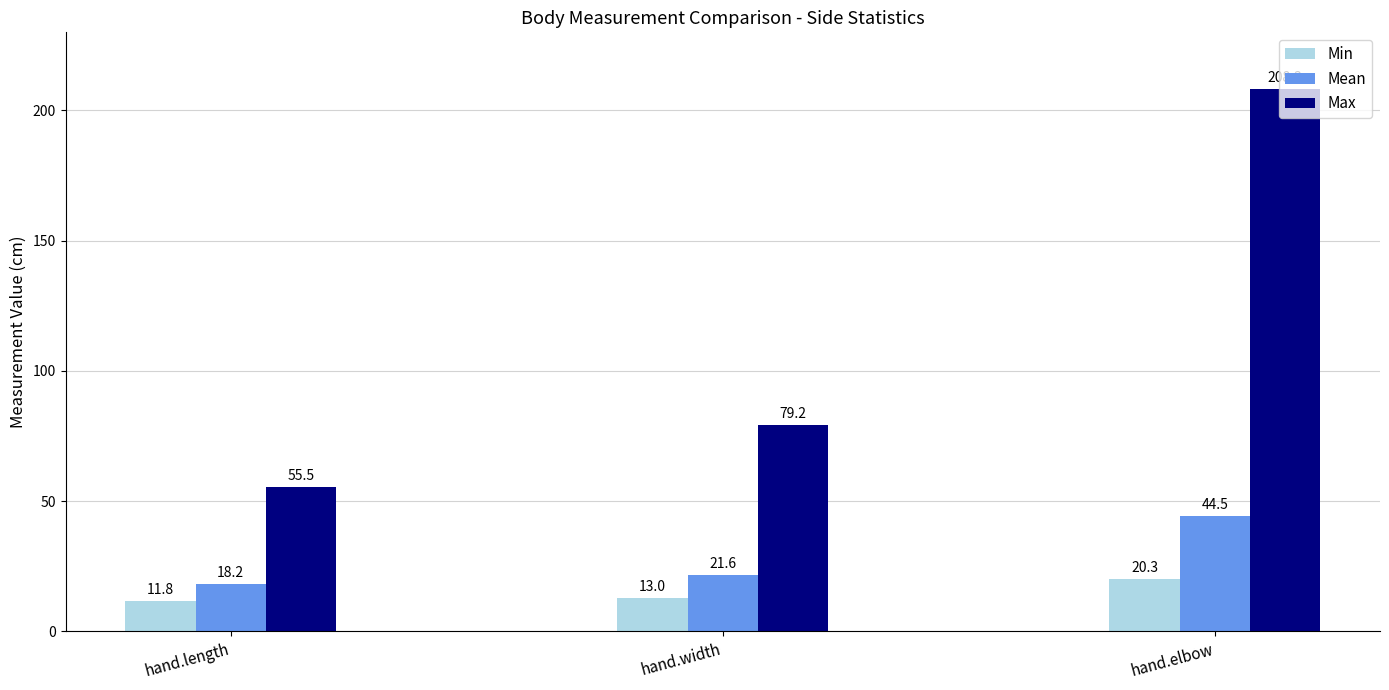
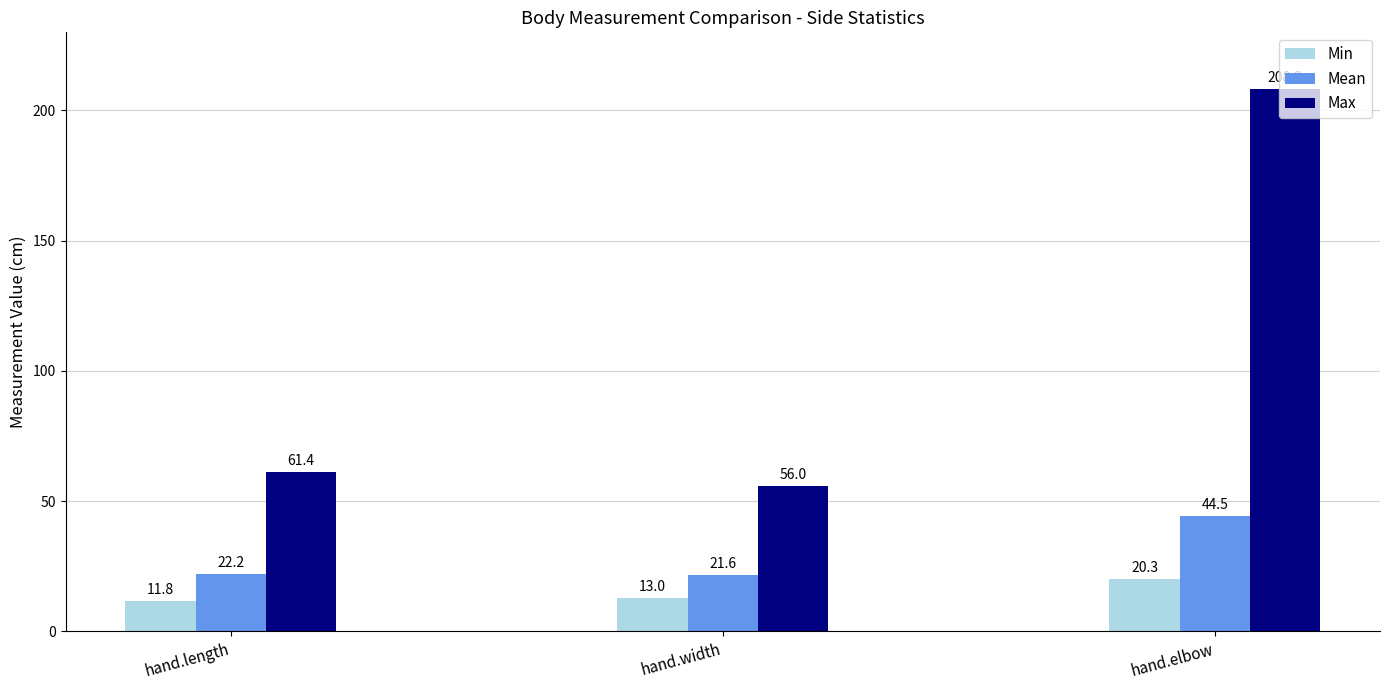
  {
    "Min": {
      "hand.length": 11.8,
      "hand.width": 13.0,
      "hand.elbow": 20.3
    },
    "Mean": {
-     "hand.length": 18.2,
+     "hand.length": 22.2,
      "hand.width": 21.6,
      "hand.elbow": 44.5
    },
    "Max": {
-     "hand.length": 55.5,
-     "hand.width": 79.2
+     "hand.length": 61.4,
+     "hand.width": 56.0
    }
  }
